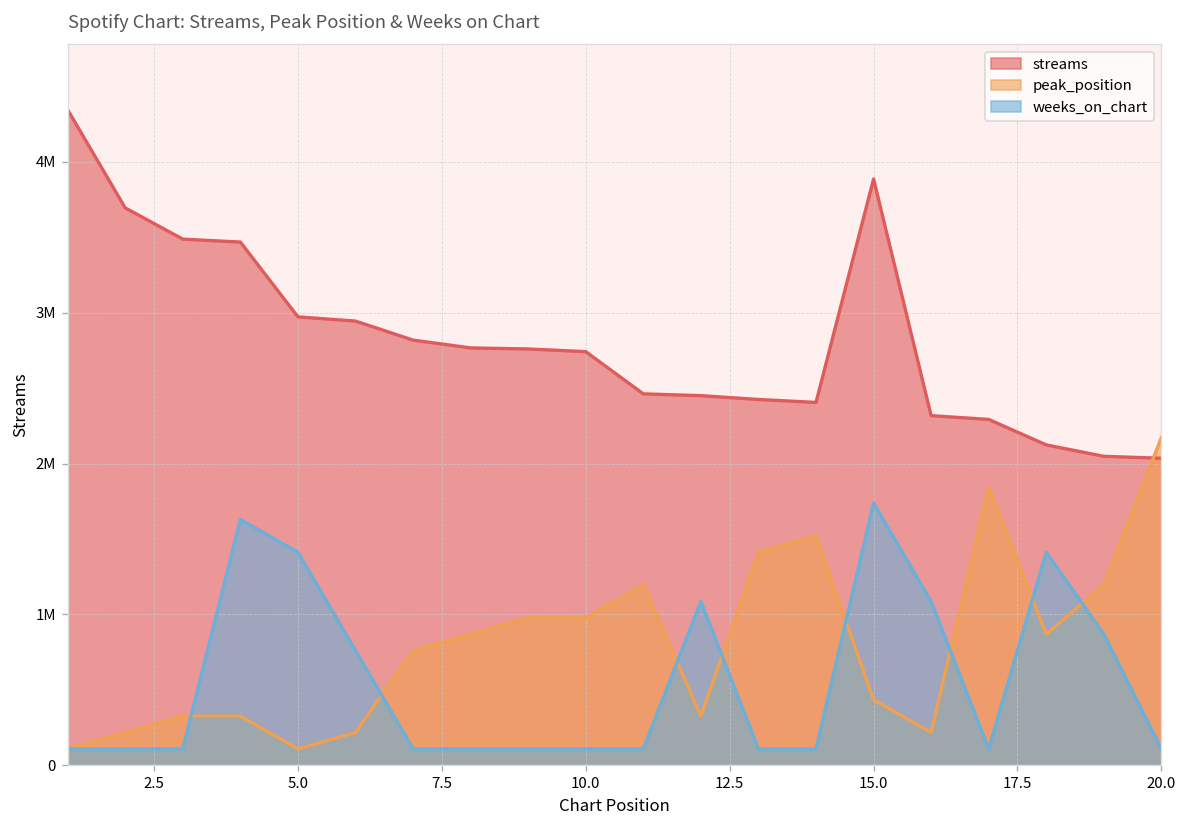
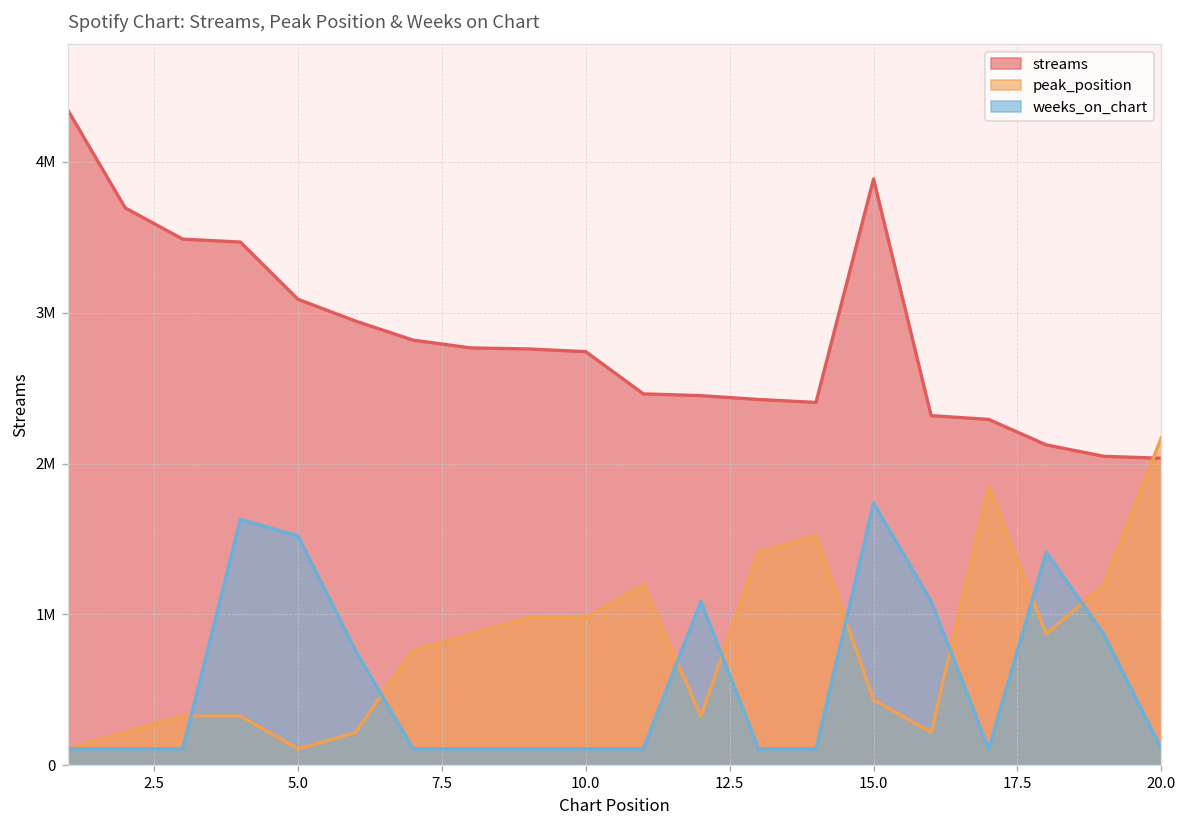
  {
    "streams": {
-     "5.0": 2970000,
+     "5.0": 3090000,
      "10.0": 2740000,
      "15.0": 3890000,
      "20.0": 2030000
    },
    "peak_position": {
      "5.0": 110000,
      "10.0": 980000,
      "15.0": 430000,
      "20.0": 2170000
    },
    "weeks_on_chart": {
-     "5.0": 1410000,
+     "5.0": 1520000,
      "10.0": 110000,
      "15.0": 1740000,
      "20.0": 110000
    }
  }
